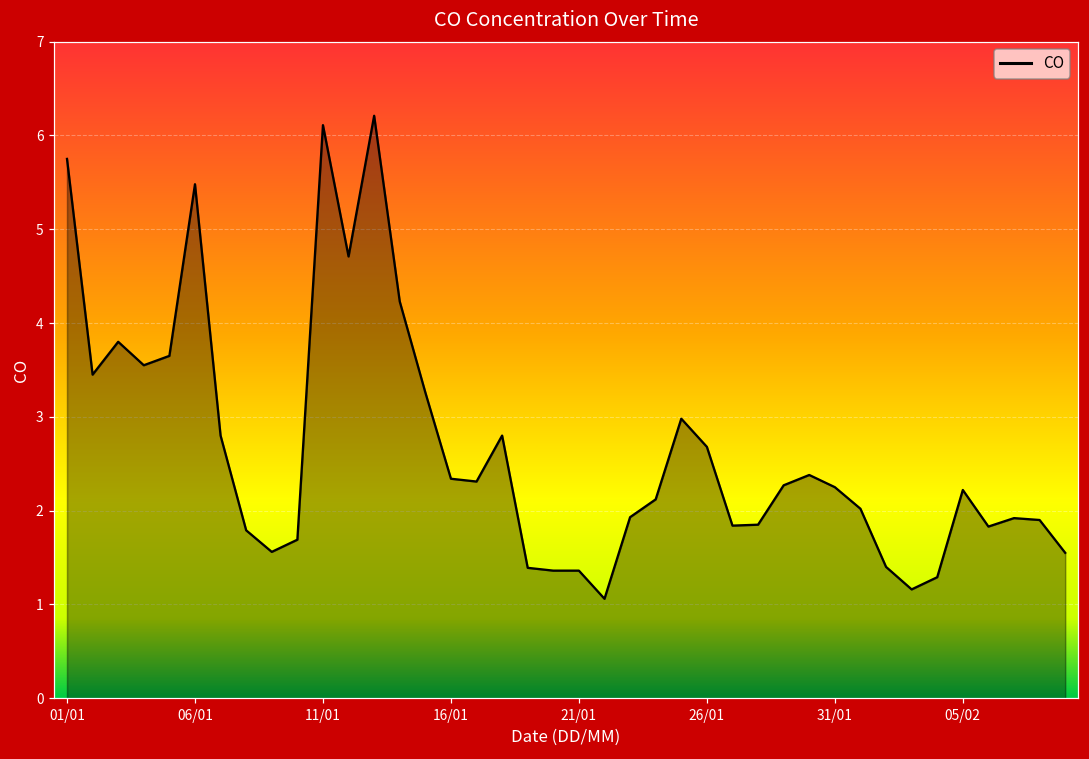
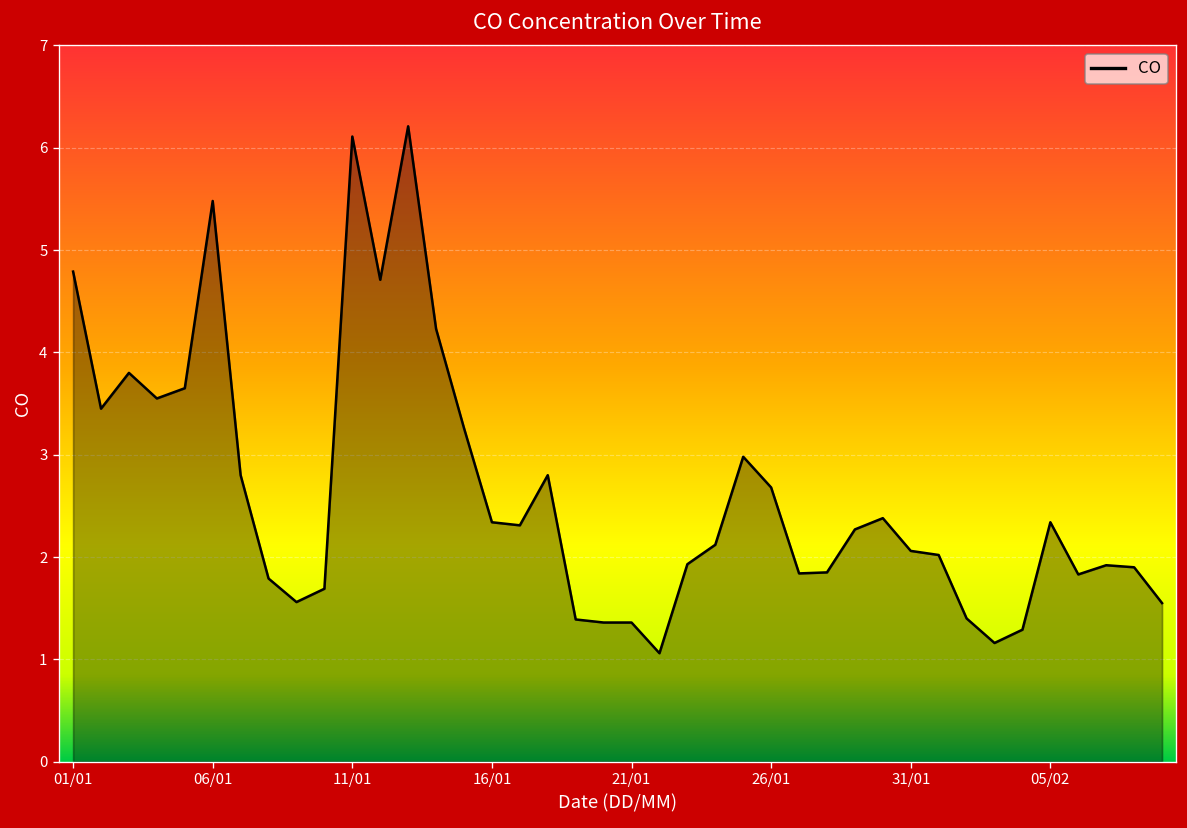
  {
-   "01/01": 5.8,
+   "01/01": 4.8,
    "06/01": 5.5,
    "11/01": 6.1,
    "16/01": 2.3,
    "21/01": 1.4,
    "26/01": 2.7,
-   "31/01": 2.3,
-   "05/02": 2.2
+   "31/01": 2.1,
+   "05/02": 2.3
  }
